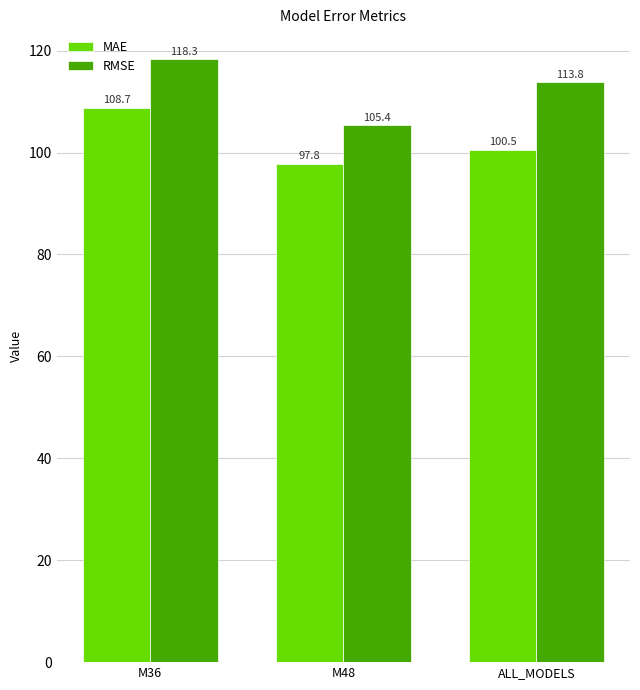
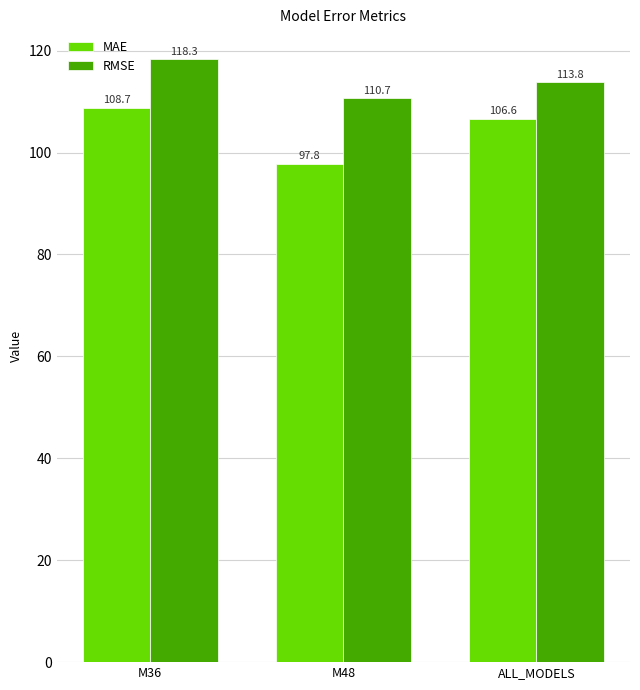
  {
    "MAE": {
      "M36": 108.7,
      "M48": 97.8,
-     "ALL_MODELS": 100.5
+     "ALL_MODELS": 106.6
    },
    "RMSE": {
      "M36": 118.3,
-     "M48": 105.4,
+     "M48": 110.7,
      "ALL_MODELS": 113.8
    }
  }
